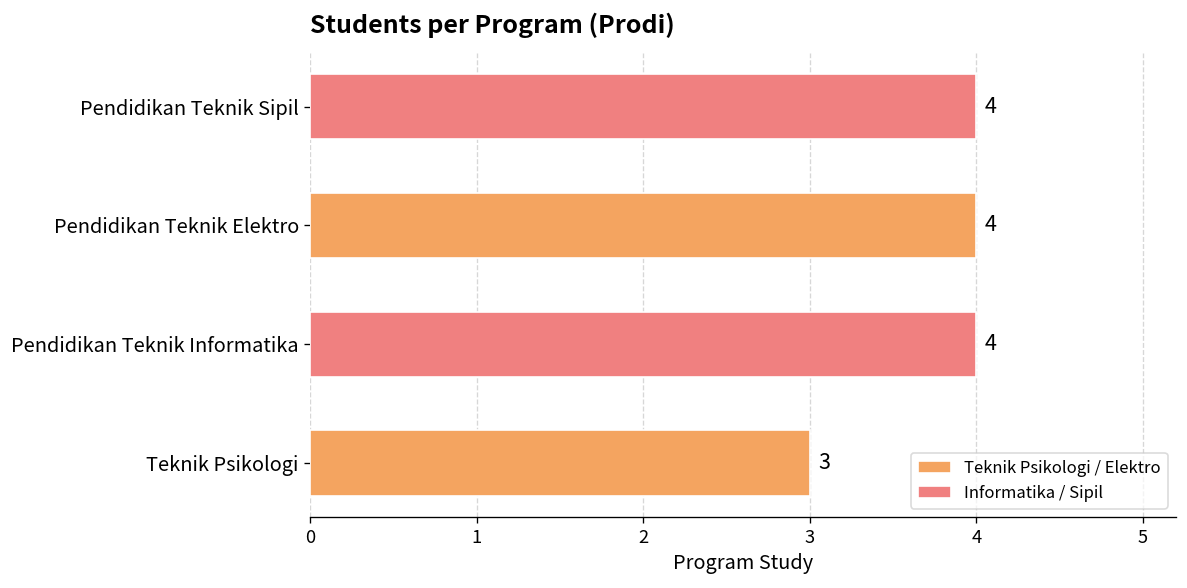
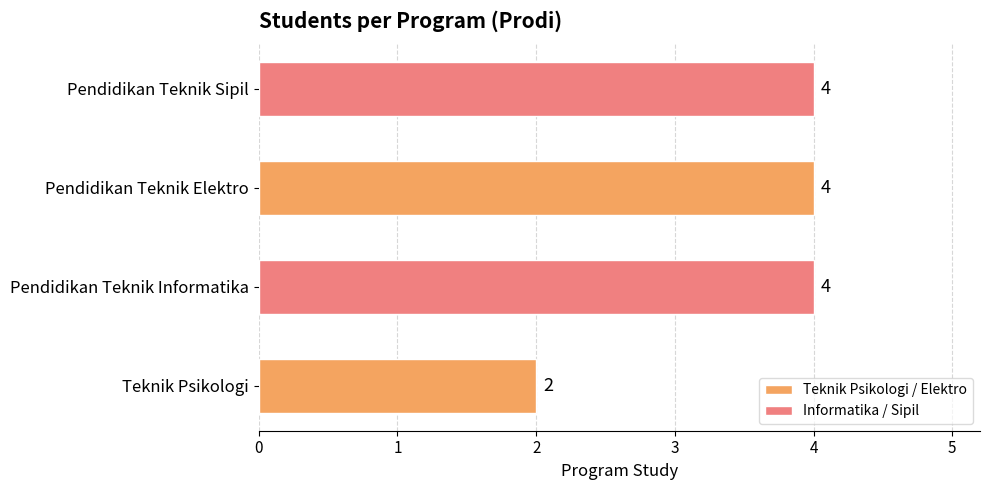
  {
    "Pendidikan Teknik Sipil": 4,
    "Pendidikan Teknik Elektro": 4,
    "Pendidikan Teknik Informatika": 4,
-   "Teknik Psikologi": 3
+   "Teknik Psikologi": 2
  }
